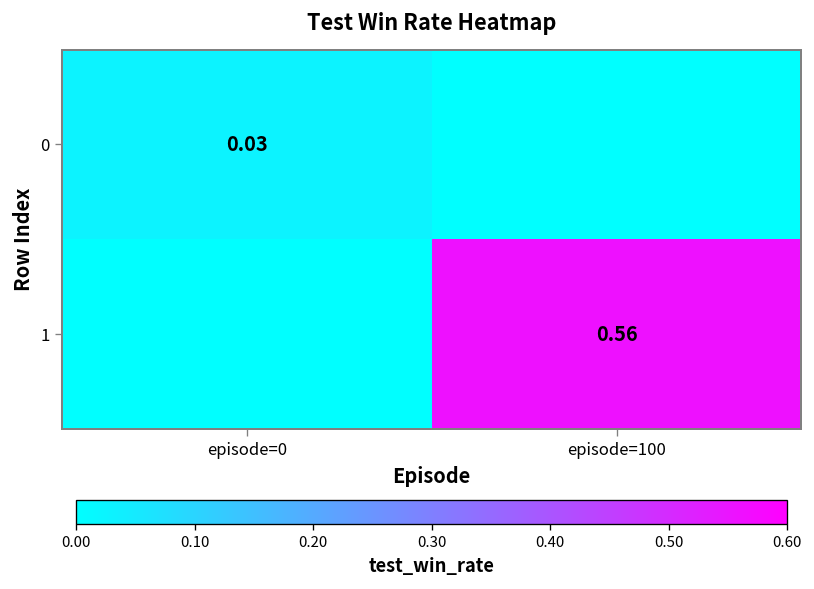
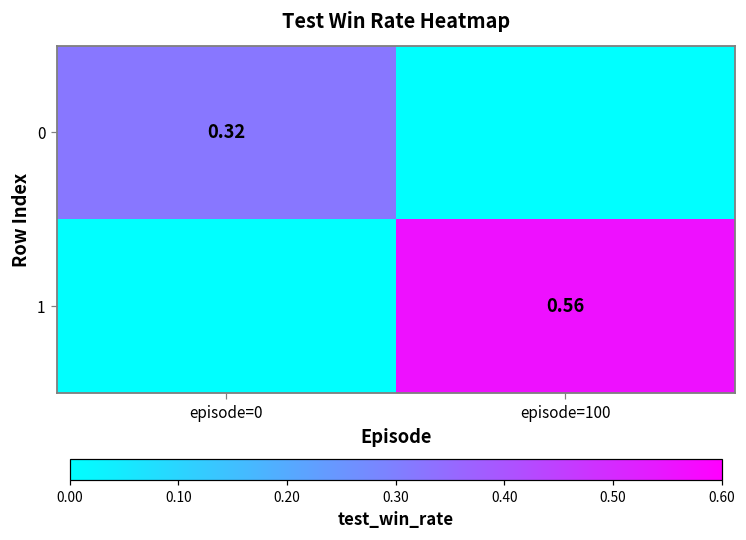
  {
    "0": {
-     "episode=0": 0.03
+     "episode=0": 0.32
    },
    "1": {
      "episode=100": 0.56
    }
  }
